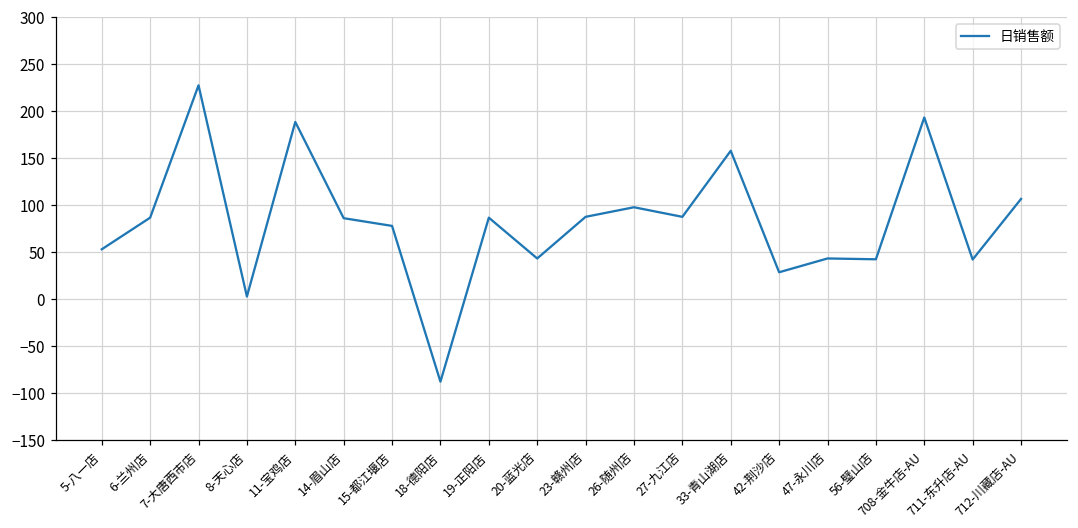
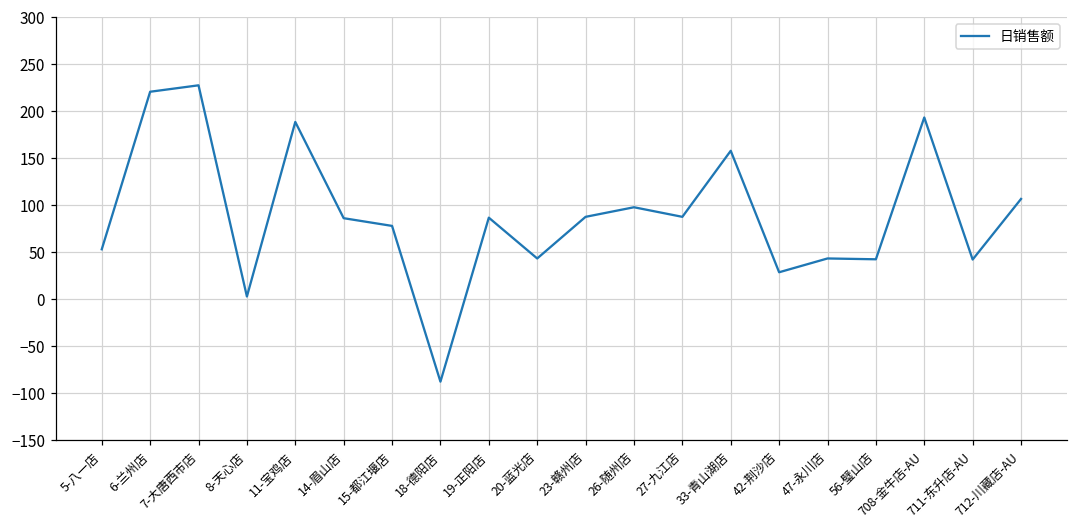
  {
    "5-八一店": 50,
-   "6-兰州店": 90,
+   "6-兰州店": 220,
    "7-大唐西市店": 230,
    "8-天心店": 0,
    "11-宝鸡店": 190,
    "14-眉山店": 90,
    "15-都江堰店": 80,
    "18-德阳店": -90,
    "19-正阳店": 90,
    "20-蓝光店": 40,
    "23-赣州店": 90,
    "26-随州店": 100,
    "27-九江店": 90,
    "33-青山湖店": 160,
    "42-荆沙店": 30,
    "47-永川店": 40,
    "56-璧山店": 40,
    "708-金牛店-AU": 190,
    "711-东升店-AU": 40,
    "712-川藏店-AU": 110
  }
